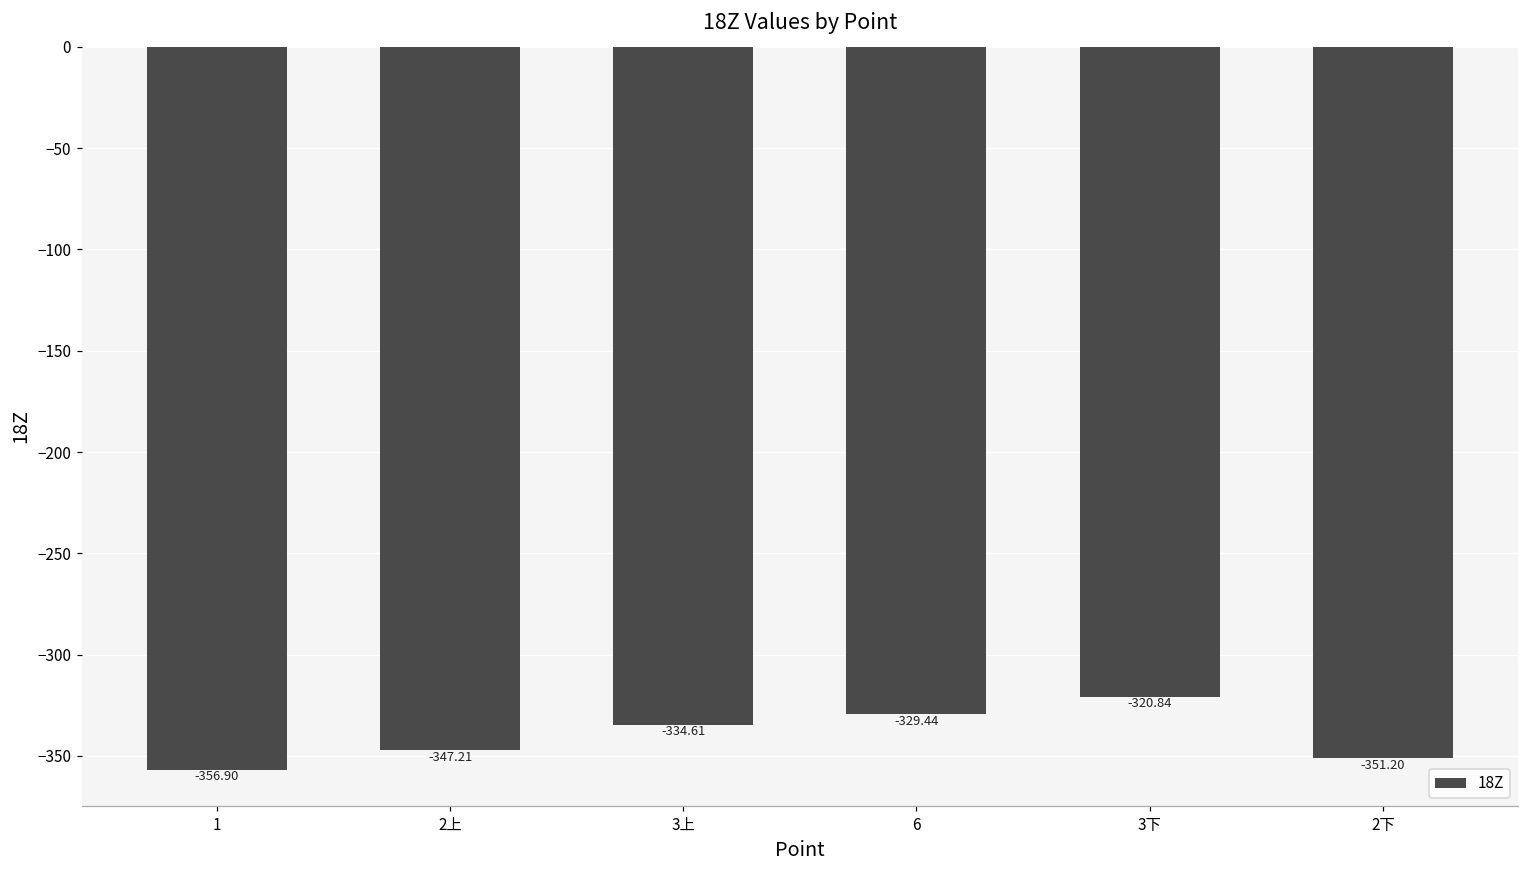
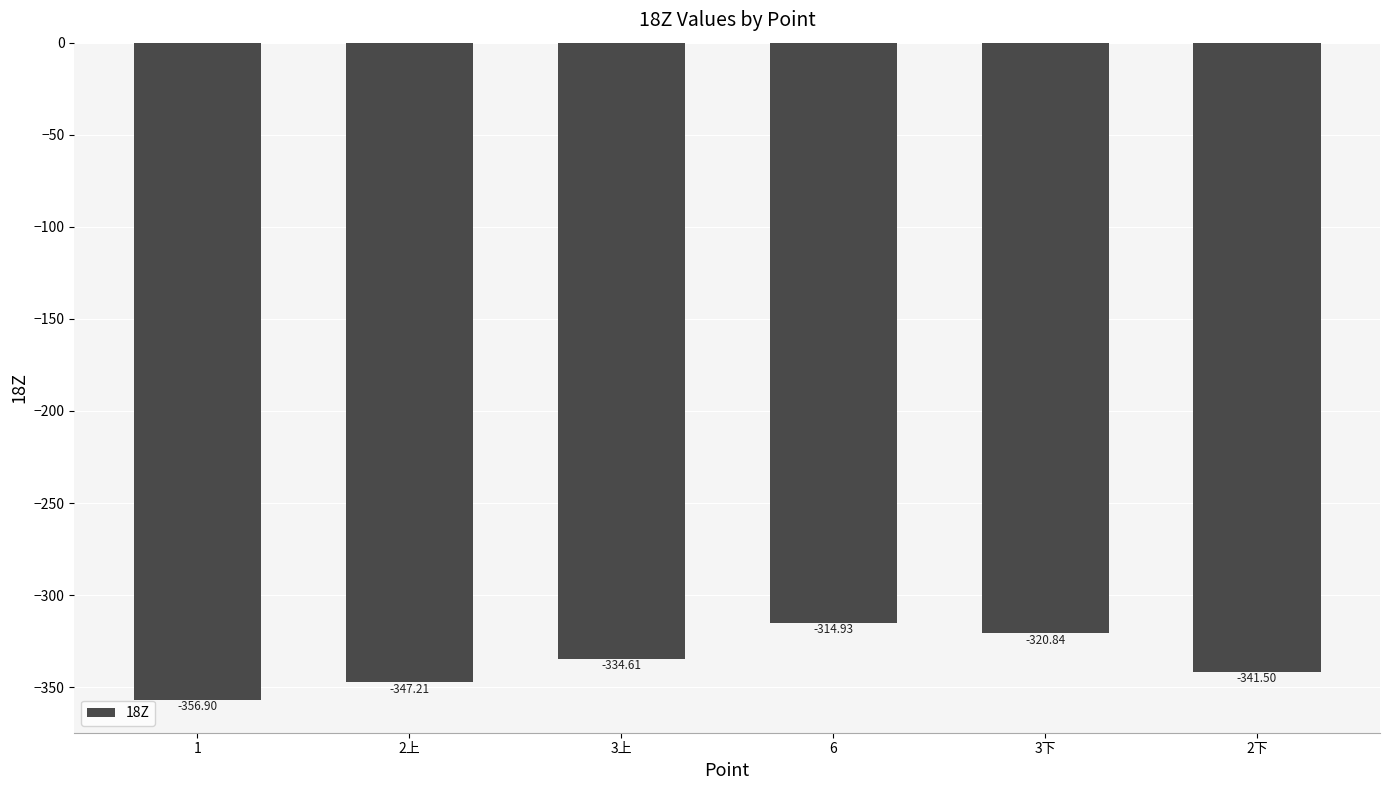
  {
    "1": -356.90,
    "2上": -347.21,
    "3上": -334.61,
-   "6": -329.44,
+   "6": -314.93,
    "3下": -320.84,
-   "2下": -351.20
+   "2下": -341.50
  }
